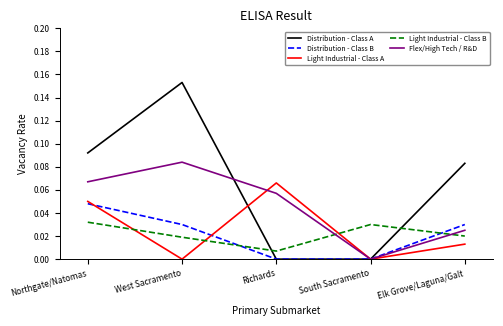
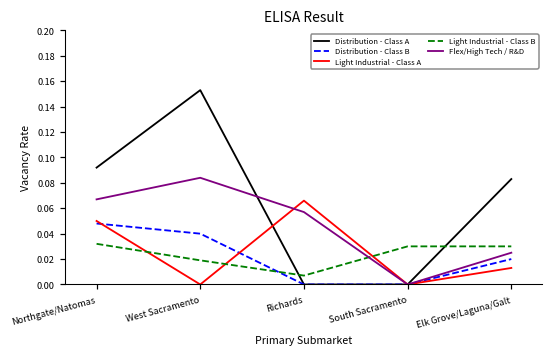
  {
    "Distribution - Class A": {
      "Northgate/Natomas": 0.09,
      "West Sacramento": 0.153,
      "Elk Grove/Laguna/Galt": 0.083
    },
    "Distribution - Class B": {
-     "West Sacramento": 0.03,
-     "Elk Grove/Laguna/Galt": 0.03
+     "West Sacramento": 0.04,
+     "Elk Grove/Laguna/Galt": 0.02
    },
    "Light Industrial - Class A": {
      "West Sacramento": 0.00,
      "Richards": 0.066,
      "Elk Grove/Laguna/Galt": 0.013
    },
    "Light Industrial - Class B": {
      "Northgate/Natomas": 0.03,
      "West Sacramento": 0.02,
      "Richards": 0.007,
      "South Sacramento": 0.03,
-     "Elk Grove/Laguna/Galt": 0.02
+     "Elk Grove/Laguna/Galt": 0.03
    },
    "Flex/High Tech / R&D": {
      "Northgate/Natomas": 0.067,
      "West Sacramento": 0.084,
      "Richards": 0.057,
      "Elk Grove/Laguna/Galt": 0.025
    }
  }
